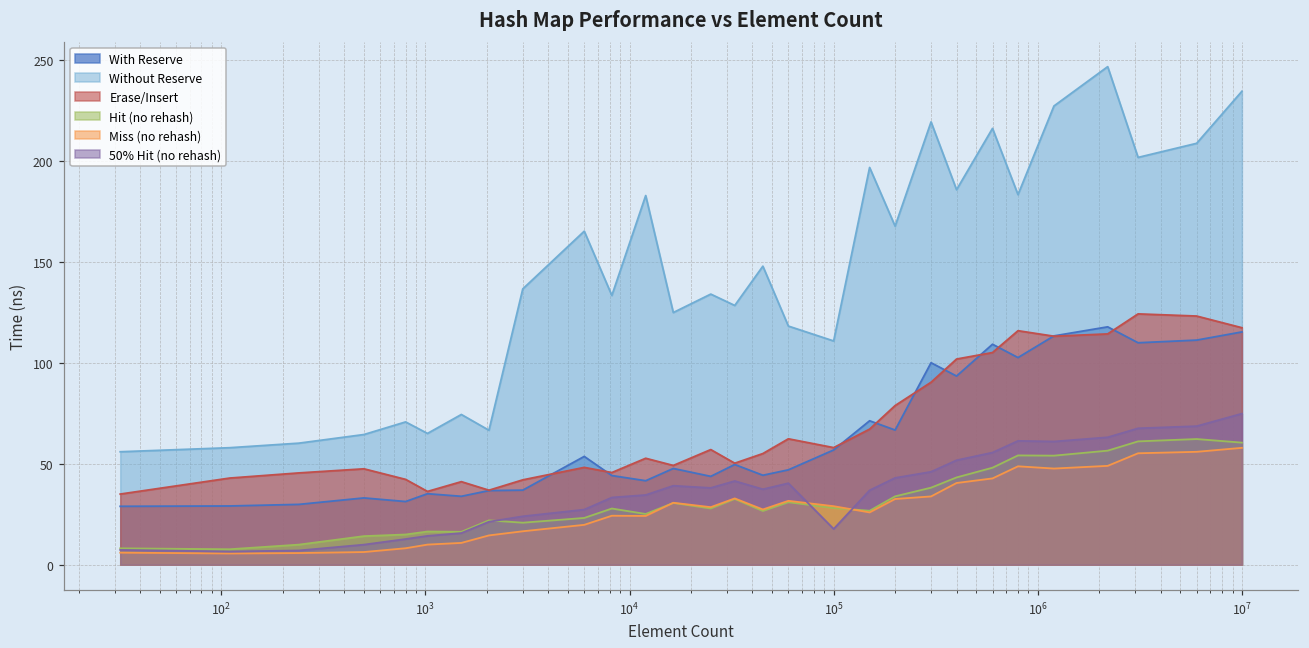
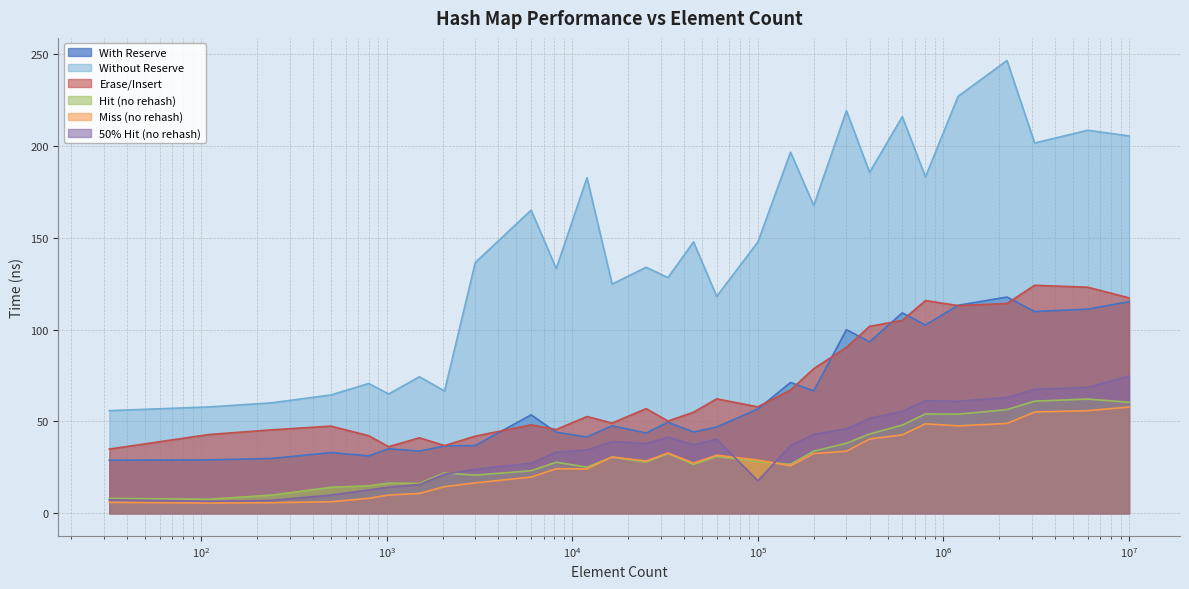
  {
    "With Reserve": {
      "10^7": 115
    },
    "Without Reserve": {
-     "10^5": 111,
-     "10^7": 234
+     "10^5": 148,
+     "10^7": 206
    },
    "Erase/Insert": {
      "10^7": 117
    },
    "Hit (no rehash)": {
      "10^7": 60
    },
    "Miss (no rehash)": {
      "10^7": 58
    },
    "50% Hit (no rehash)": {
      "10^5": 18,
      "10^7": 75
    }
  }
